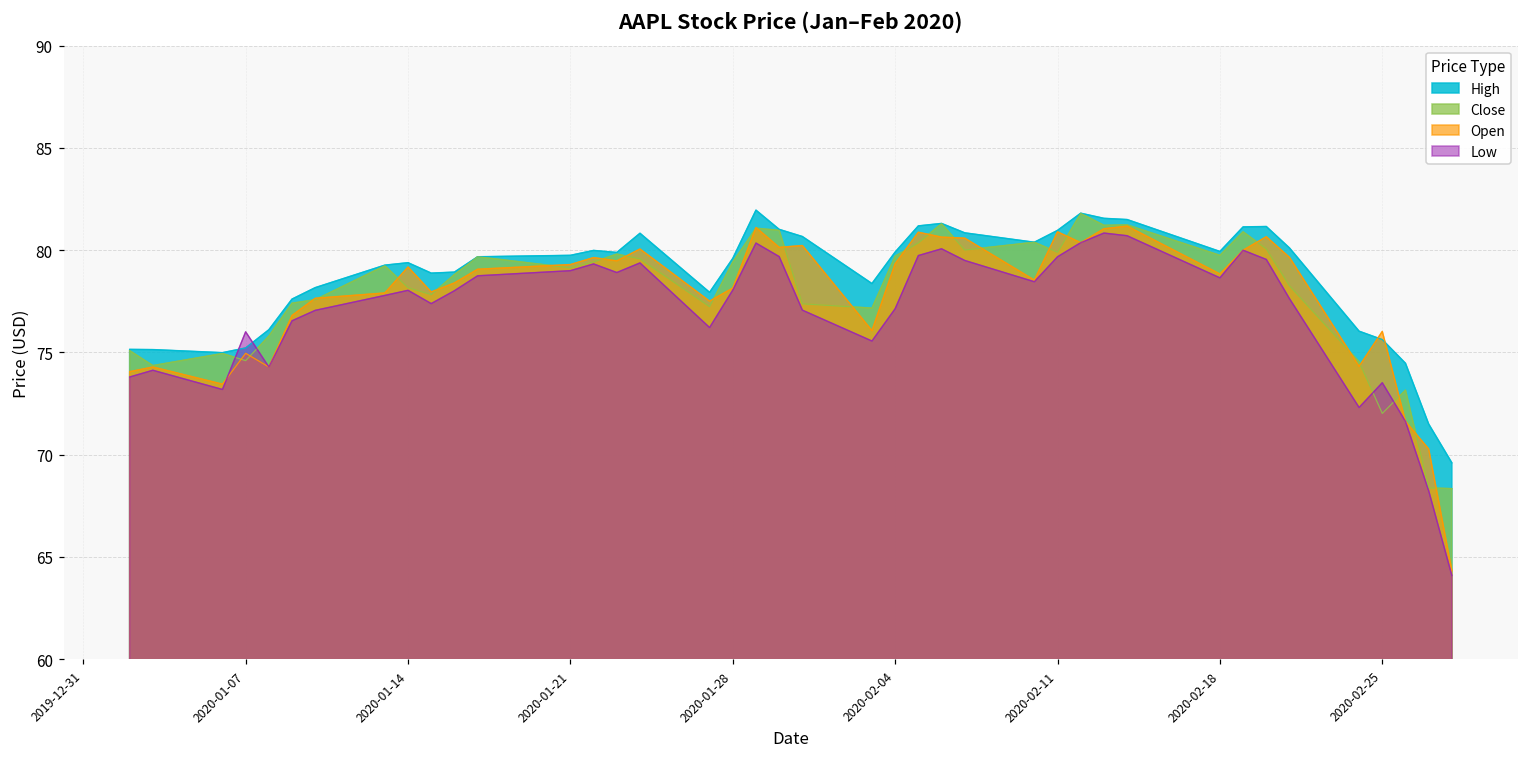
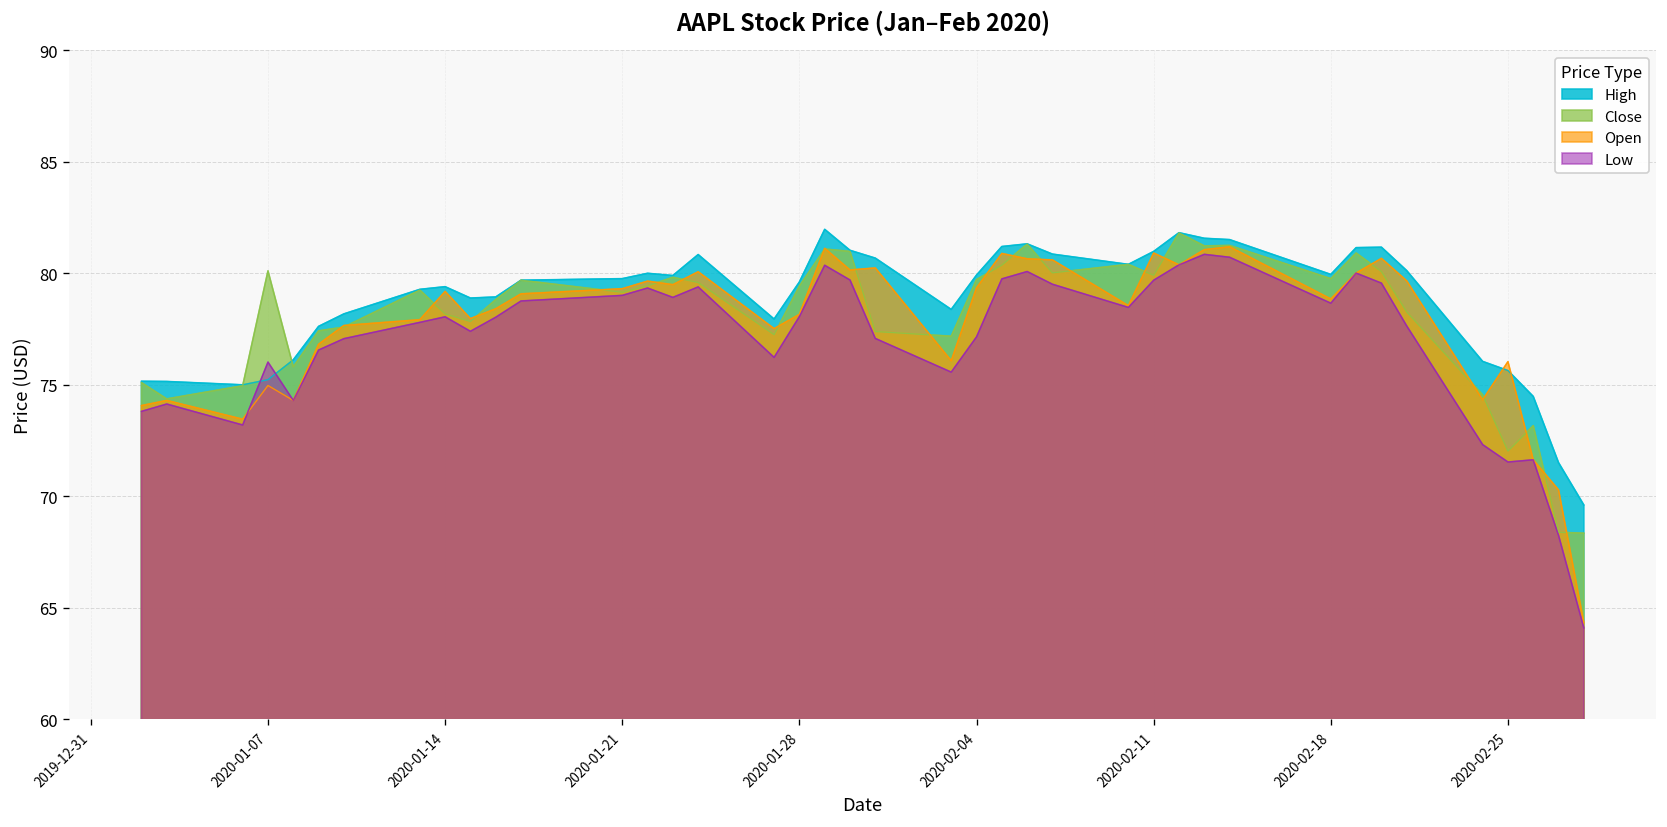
  {
    "High": {
      "2020-01-07": 75.2,
      "2020-01-14": 79.4,
      "2020-01-21": 79.8,
      "2020-01-28": 79.6,
      "2020-02-04": 79.9,
      "2020-02-18": 79.9,
      "2020-02-25": 75.6
    },
    "Close": {
-     "2020-01-07": 74.6,
+     "2020-01-07": 80.1,
      "2020-01-21": 79.1,
      "2020-01-28": 79.4,
      "2020-02-04": 79.7,
      "2020-02-11": 79.9,
      "2020-02-18": 79.8,
      "2020-02-25": 72.0
    },
    "Open": {
      "2020-01-07": 75.0,
      "2020-01-14": 79.2,
      "2020-01-21": 79.3,
      "2020-02-04": 79.3,
      "2020-02-18": 78.8,
      "2020-02-25": 76.0
    },
    "Low": {
      "2020-01-07": 76.0,
      "2020-01-21": 79.0,
      "2020-02-04": 77.1,
      "2020-02-11": 79.7,
      "2020-02-18": 78.7,
-     "2020-02-25": 73.5
+     "2020-02-25": 71.5
    }
  }
